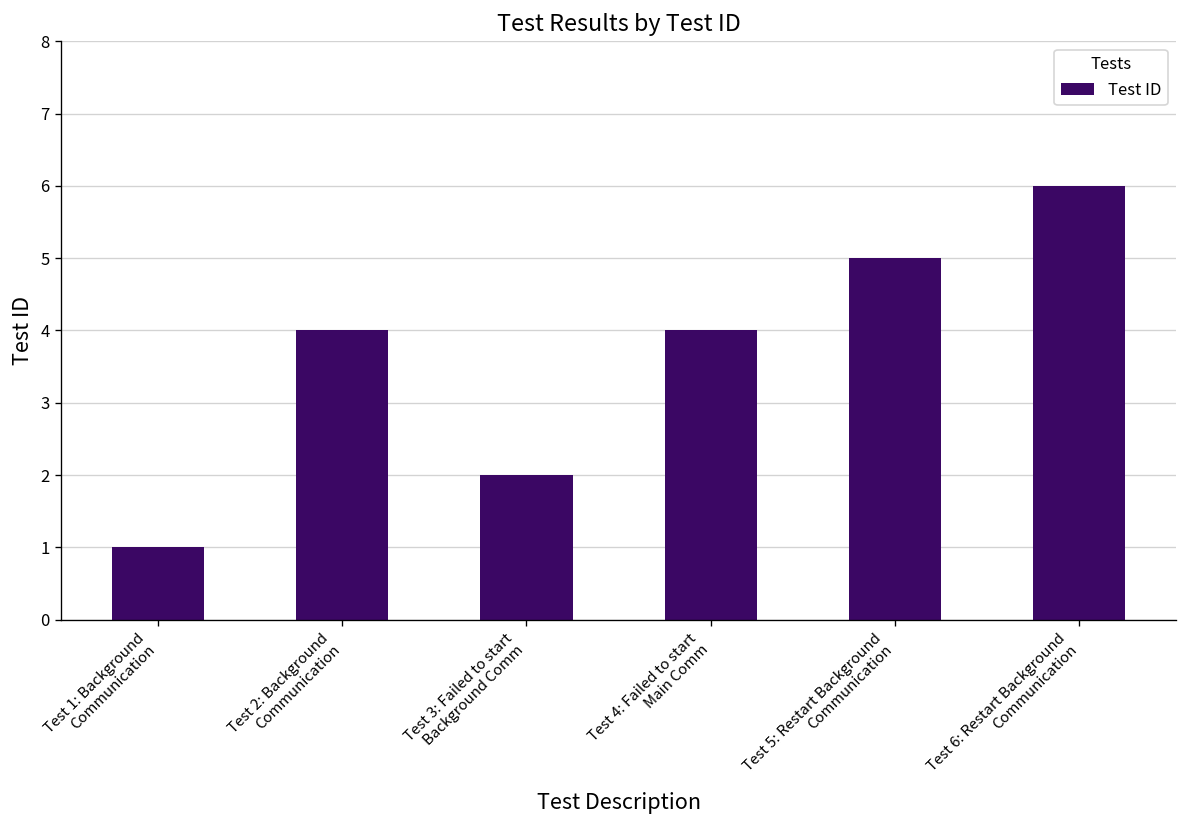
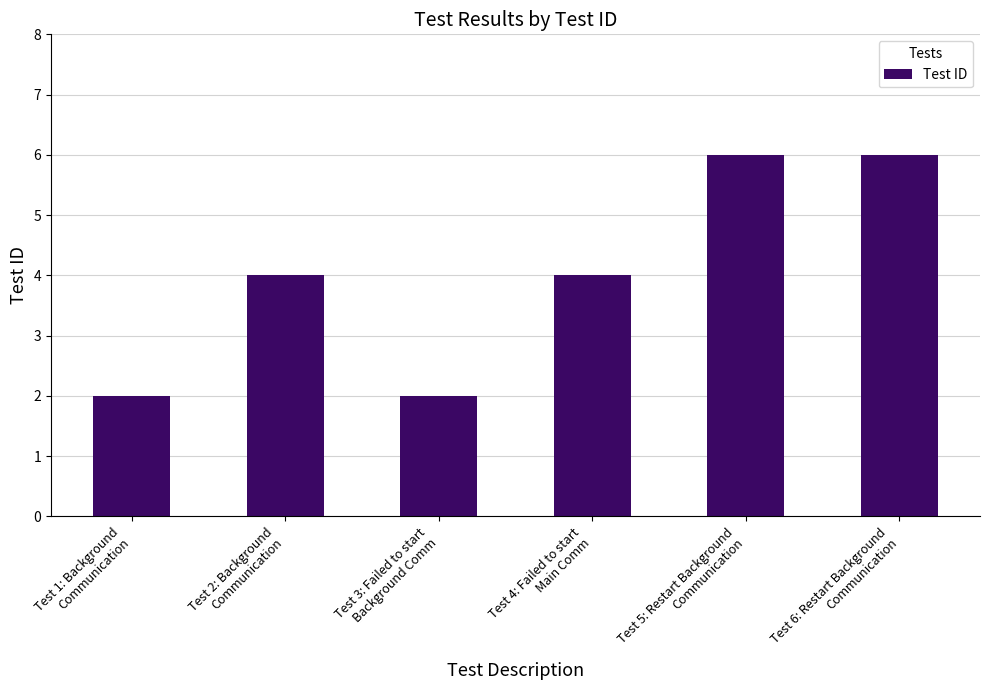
  {
-   "Test 1: Background Communication": 1,
+   "Test 1: Background Communication": 2,
    "Test 2: Background Communication": 4,
    "Test 3: Failed to start Background Comm": 2,
    "Test 4: Failed to start Main Comm": 4,
-   "Test 5: Restart Background Communication": 5,
+   "Test 5: Restart Background Communication": 6,
    "Test 6: Restart Background Communication": 6
  }
